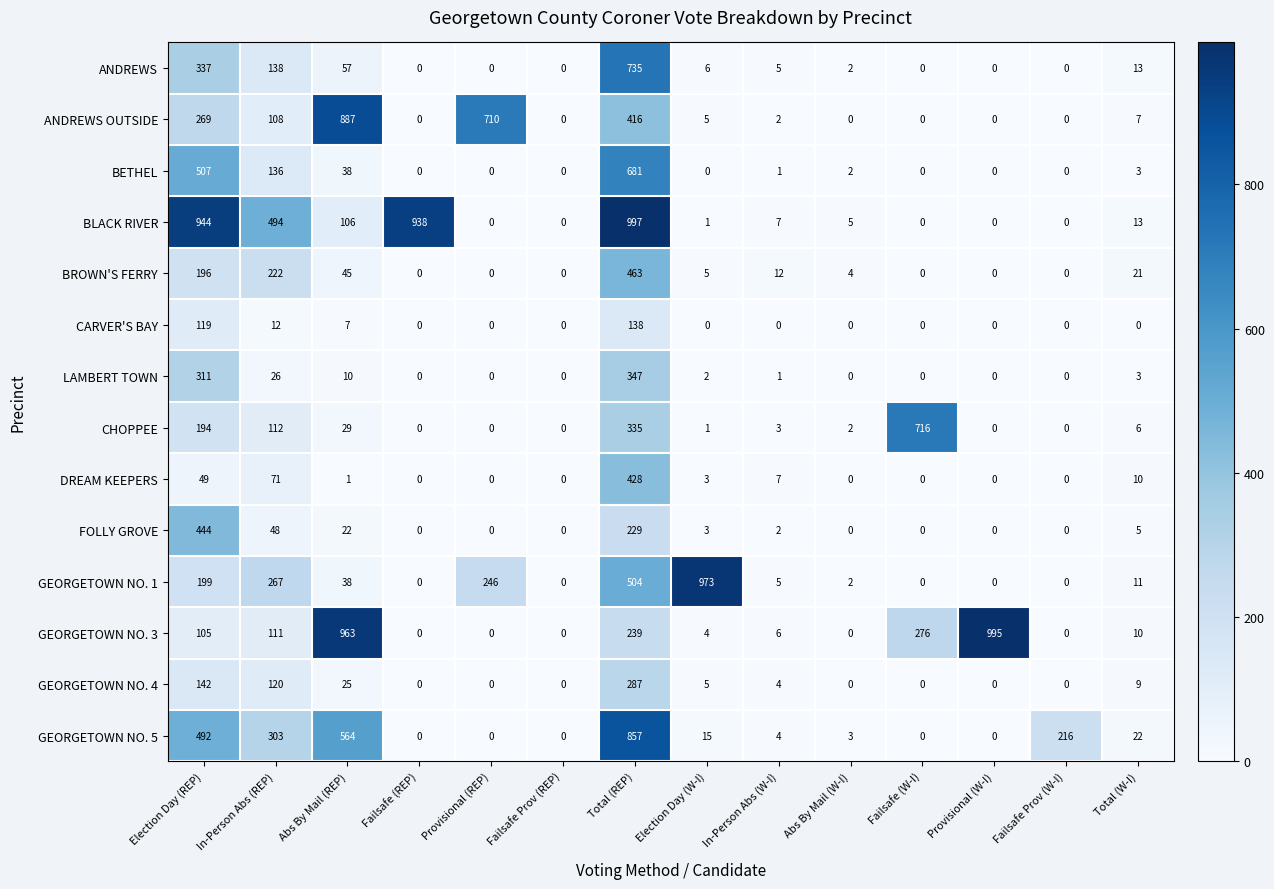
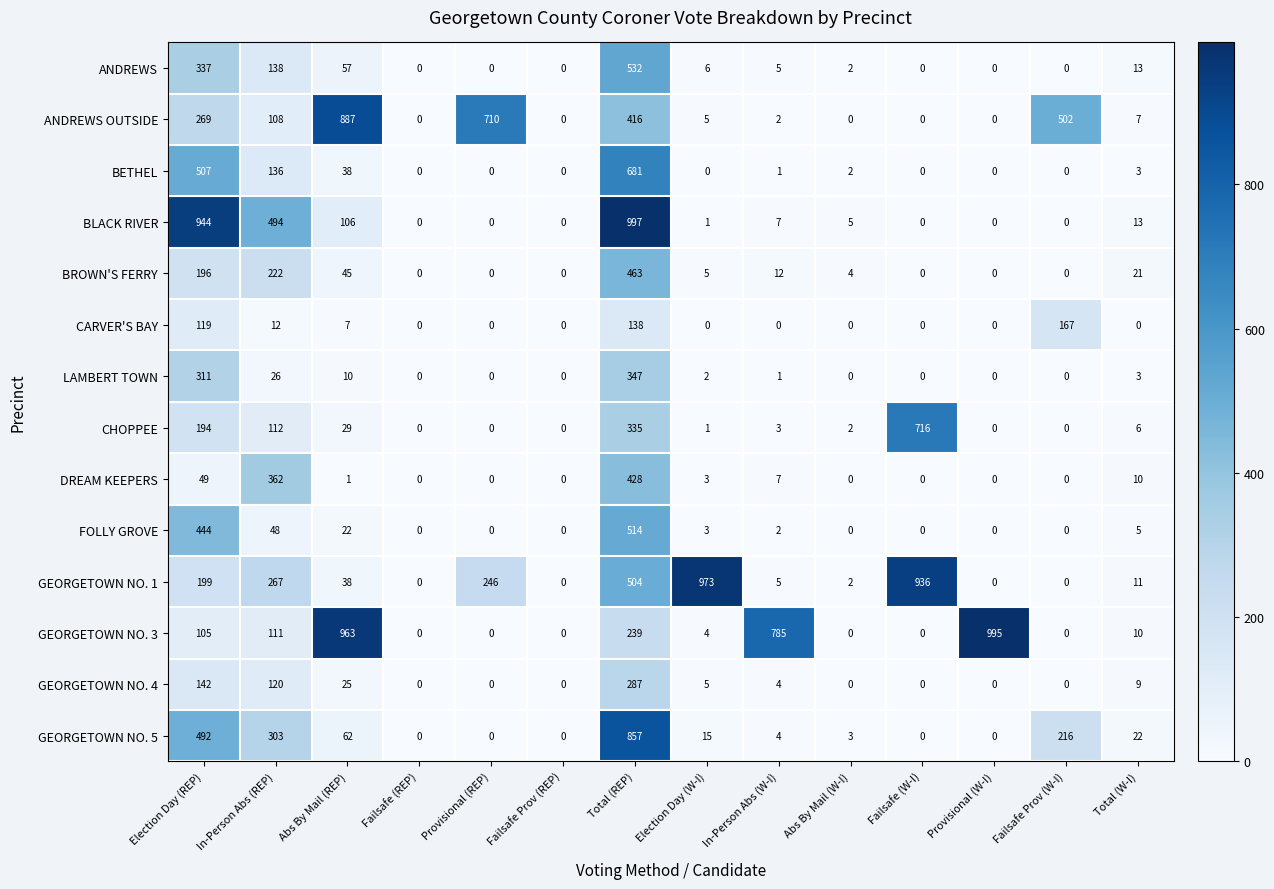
  {
    "ANDREWS": {
      "Election Day (REP)": 337,
      "In-Person Abs (REP)": 138,
      "Abs By Mail (REP)": 57,
      "Failsafe (REP)": 0,
      "Provisional (REP)": 0,
      "Failsafe Prov (REP)": 0,
-     "Total (REP)": 735,
+     "Total (REP)": 532,
      "Election Day (W-I)": 6,
      "In-Person Abs (W-I)": 5,
      "Abs By Mail (W-I)": 2,
      "Failsafe (W-I)": 0,
      "Provisional (W-I)": 0,
      "Failsafe Prov (W-I)": 0,
      "Total (W-I)": 13
    },
    "ANDREWS OUTSIDE": {
      "Election Day (REP)": 269,
      "In-Person Abs (REP)": 108,
      "Abs By Mail (REP)": 887,
      "Failsafe (REP)": 0,
      "Provisional (REP)": 710,
      "Failsafe Prov (REP)": 0,
      "Total (REP)": 416,
      "Election Day (W-I)": 5,
      "In-Person Abs (W-I)": 2,
      "Abs By Mail (W-I)": 0,
      "Failsafe (W-I)": 0,
      "Provisional (W-I)": 0,
-     "Failsafe Prov (W-I)": 0,
+     "Failsafe Prov (W-I)": 502,
      "Total (W-I)": 7
    },
    "BETHEL": {
      "Election Day (REP)": 507,
      "In-Person Abs (REP)": 136,
      "Abs By Mail (REP)": 38,
      "Failsafe (REP)": 0,
      "Provisional (REP)": 0,
      "Failsafe Prov (REP)": 0,
      "Total (REP)": 681,
      "Election Day (W-I)": 0,
      "In-Person Abs (W-I)": 1,
      "Abs By Mail (W-I)": 2,
      "Failsafe (W-I)": 0,
      "Provisional (W-I)": 0,
      "Failsafe Prov (W-I)": 0,
      "Total (W-I)": 3
    },
    "BLACK RIVER": {
      "Election Day (REP)": 944,
      "In-Person Abs (REP)": 494,
      "Abs By Mail (REP)": 106,
-     "Failsafe (REP)": 938,
+     "Failsafe (REP)": 0,
      "Provisional (REP)": 0,
      "Failsafe Prov (REP)": 0,
      "Total (REP)": 997,
      "Election Day (W-I)": 1,
      "In-Person Abs (W-I)": 7,
      "Abs By Mail (W-I)": 5,
      "Failsafe (W-I)": 0,
      "Provisional (W-I)": 0,
      "Failsafe Prov (W-I)": 0,
      "Total (W-I)": 13
    },
    "BROWN'S FERRY": {
      "Election Day (REP)": 196,
      "In-Person Abs (REP)": 222,
      "Abs By Mail (REP)": 45,
      "Failsafe (REP)": 0,
      "Provisional (REP)": 0,
      "Failsafe Prov (REP)": 0,
      "Total (REP)": 463,
      "Election Day (W-I)": 5,
      "In-Person Abs (W-I)": 12,
      "Abs By Mail (W-I)": 4,
      "Failsafe (W-I)": 0,
      "Provisional (W-I)": 0,
      "Failsafe Prov (W-I)": 0,
      "Total (W-I)": 21
    },
    "CARVER'S BAY": {
      "Election Day (REP)": 119,
      "In-Person Abs (REP)": 12,
      "Abs By Mail (REP)": 7,
      "Failsafe (REP)": 0,
      "Provisional (REP)": 0,
      "Failsafe Prov (REP)": 0,
      "Total (REP)": 138,
      "Election Day (W-I)": 0,
      "In-Person Abs (W-I)": 0,
      "Abs By Mail (W-I)": 0,
      "Failsafe (W-I)": 0,
      "Provisional (W-I)": 0,
-     "Failsafe Prov (W-I)": 0,
+     "Failsafe Prov (W-I)": 167,
      "Total (W-I)": 0
    },
    "LAMBERT TOWN": {
      "Election Day (REP)": 311,
      "In-Person Abs (REP)": 26,
      "Abs By Mail (REP)": 10,
      "Failsafe (REP)": 0,
      "Provisional (REP)": 0,
      "Failsafe Prov (REP)": 0,
      "Total (REP)": 347,
      "Election Day (W-I)": 2,
      "In-Person Abs (W-I)": 1,
      "Abs By Mail (W-I)": 0,
      "Failsafe (W-I)": 0,
      "Provisional (W-I)": 0,
      "Failsafe Prov (W-I)": 0,
      "Total (W-I)": 3
    },
    "CHOPPEE": {
      "Election Day (REP)": 194,
      "In-Person Abs (REP)": 112,
      "Abs By Mail (REP)": 29,
      "Failsafe (REP)": 0,
      "Provisional (REP)": 0,
      "Failsafe Prov (REP)": 0,
      "Total (REP)": 335,
      "Election Day (W-I)": 1,
      "In-Person Abs (W-I)": 3,
      "Abs By Mail (W-I)": 2,
      "Failsafe (W-I)": 716,
      "Provisional (W-I)": 0,
      "Failsafe Prov (W-I)": 0,
      "Total (W-I)": 6
    },
    "DREAM KEEPERS": {
      "Election Day (REP)": 49,
-     "In-Person Abs (REP)": 71,
+     "In-Person Abs (REP)": 362,
      "Abs By Mail (REP)": 1,
      "Failsafe (REP)": 0,
      "Provisional (REP)": 0,
      "Failsafe Prov (REP)": 0,
      "Total (REP)": 428,
      "Election Day (W-I)": 3,
      "In-Person Abs (W-I)": 7,
      "Abs By Mail (W-I)": 0,
      "Failsafe (W-I)": 0,
      "Provisional (W-I)": 0,
      "Failsafe Prov (W-I)": 0,
      "Total (W-I)": 10
    },
    "FOLLY GROVE": {
      "Election Day (REP)": 444,
      "In-Person Abs (REP)": 48,
      "Abs By Mail (REP)": 22,
      "Failsafe (REP)": 0,
      "Provisional (REP)": 0,
      "Failsafe Prov (REP)": 0,
-     "Total (REP)": 229,
+     "Total (REP)": 514,
      "Election Day (W-I)": 3,
      "In-Person Abs (W-I)": 2,
      "Abs By Mail (W-I)": 0,
      "Failsafe (W-I)": 0,
      "Provisional (W-I)": 0,
      "Failsafe Prov (W-I)": 0,
      "Total (W-I)": 5
    },
    "GEORGETOWN NO. 1": {
      "Election Day (REP)": 199,
      "In-Person Abs (REP)": 267,
      "Abs By Mail (REP)": 38,
      "Failsafe (REP)": 0,
      "Provisional (REP)": 246,
      "Failsafe Prov (REP)": 0,
      "Total (REP)": 504,
      "Election Day (W-I)": 973,
      "In-Person Abs (W-I)": 5,
      "Abs By Mail (W-I)": 2,
-     "Failsafe (W-I)": 0,
+     "Failsafe (W-I)": 936,
      "Provisional (W-I)": 0,
      "Failsafe Prov (W-I)": 0,
      "Total (W-I)": 11
    },
    "GEORGETOWN NO. 3": {
      "Election Day (REP)": 105,
      "In-Person Abs (REP)": 111,
      "Abs By Mail (REP)": 963,
      "Failsafe (REP)": 0,
      "Provisional (REP)": 0,
      "Failsafe Prov (REP)": 0,
      "Total (REP)": 239,
      "Election Day (W-I)": 4,
-     "In-Person Abs (W-I)": 6,
+     "In-Person Abs (W-I)": 785,
      "Abs By Mail (W-I)": 0,
-     "Failsafe (W-I)": 276,
+     "Failsafe (W-I)": 0,
      "Provisional (W-I)": 995,
      "Failsafe Prov (W-I)": 0,
      "Total (W-I)": 10
    },
    "GEORGETOWN NO. 4": {
      "Election Day (REP)": 142,
      "In-Person Abs (REP)": 120,
      "Abs By Mail (REP)": 25,
      "Failsafe (REP)": 0,
      "Provisional (REP)": 0,
      "Failsafe Prov (REP)": 0,
      "Total (REP)": 287,
      "Election Day (W-I)": 5,
      "In-Person Abs (W-I)": 4,
      "Abs By Mail (W-I)": 0,
      "Failsafe (W-I)": 0,
      "Provisional (W-I)": 0,
      "Failsafe Prov (W-I)": 0,
      "Total (W-I)": 9
    },
    "GEORGETOWN NO. 5": {
      "Election Day (REP)": 492,
      "In-Person Abs (REP)": 303,
-     "Abs By Mail (REP)": 564,
+     "Abs By Mail (REP)": 62,
      "Failsafe (REP)": 0,
      "Provisional (REP)": 0,
      "Failsafe Prov (REP)": 0,
      "Total (REP)": 857,
      "Election Day (W-I)": 15,
      "In-Person Abs (W-I)": 4,
      "Abs By Mail (W-I)": 3,
      "Failsafe (W-I)": 0,
      "Provisional (W-I)": 0,
      "Failsafe Prov (W-I)": 216,
      "Total (W-I)": 22
    }
  }
